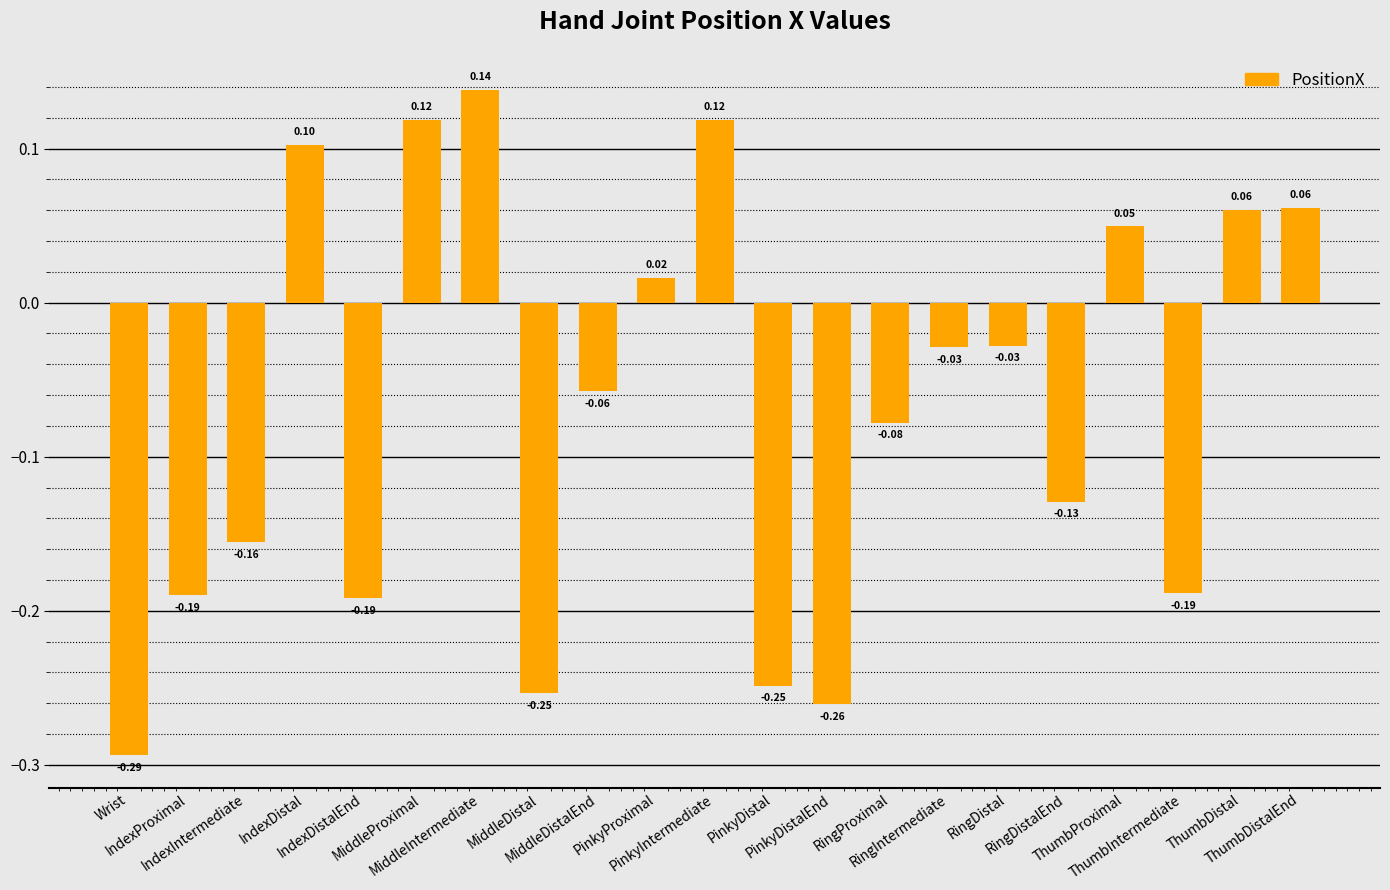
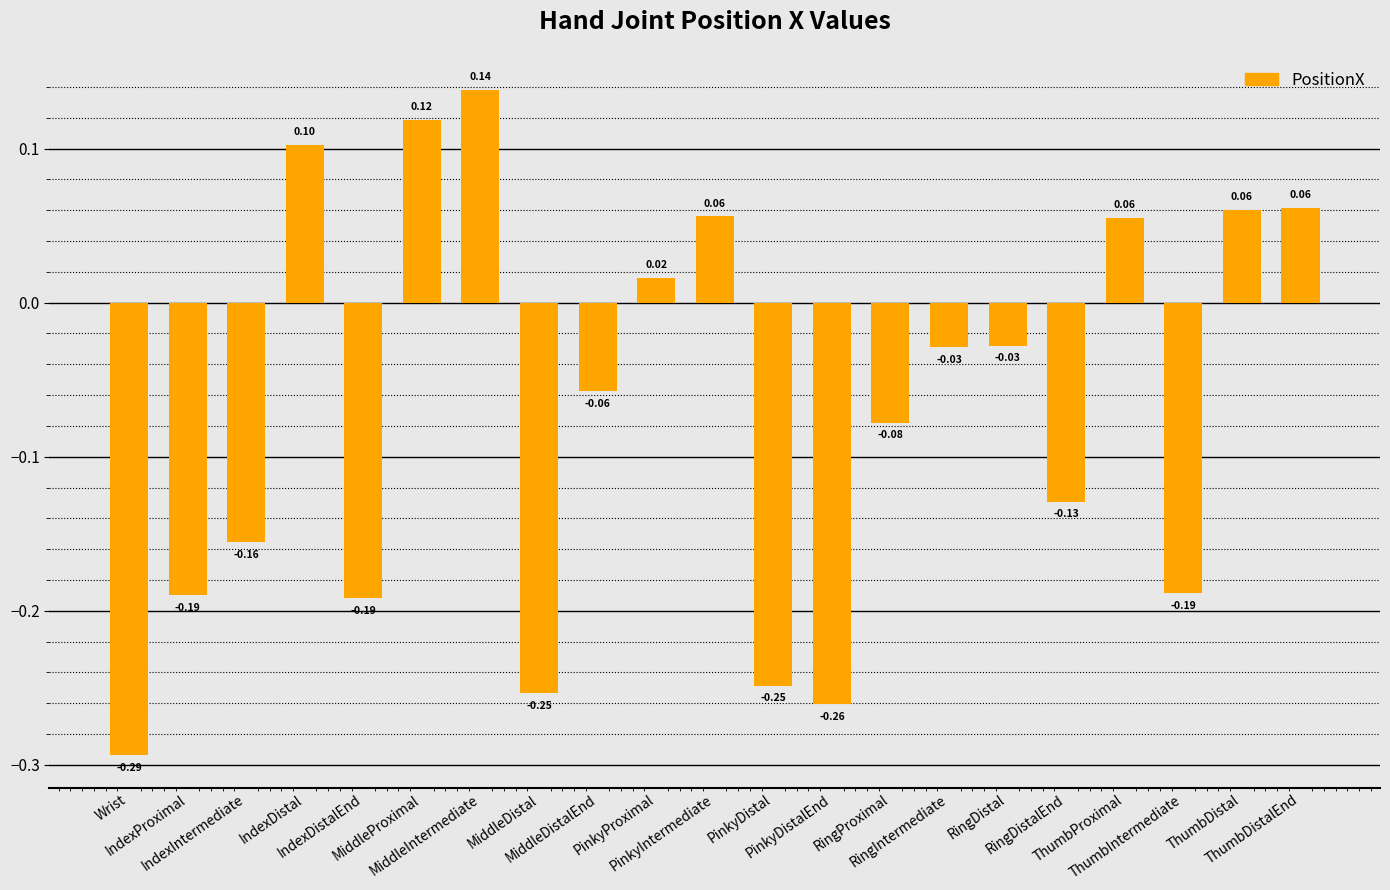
  {
    "Wrist": -0.29,
    "IndexProximal": -0.19,
    "IndexIntermediate": -0.16,
    "IndexDistal": 0.10,
    "IndexDistalEnd": -0.19,
    "MiddleProximal": 0.12,
    "MiddleIntermediate": 0.14,
    "MiddleDistal": -0.25,
    "MiddleDistalEnd": -0.06,
    "PinkyProximal": 0.02,
-   "PinkyIntermediate": 0.12,
+   "PinkyIntermediate": 0.06,
    "PinkyDistal": -0.25,
    "PinkyDistalEnd": -0.26,
    "RingProximal": -0.08,
    "RingIntermediate": -0.03,
    "RingDistal": -0.03,
    "RingDistalEnd": -0.13,
-   "ThumbProximal": 0.05,
+   "ThumbProximal": 0.06,
    "ThumbIntermediate": -0.19,
    "ThumbDistal": 0.06,
    "ThumbDistalEnd": 0.06
  }
